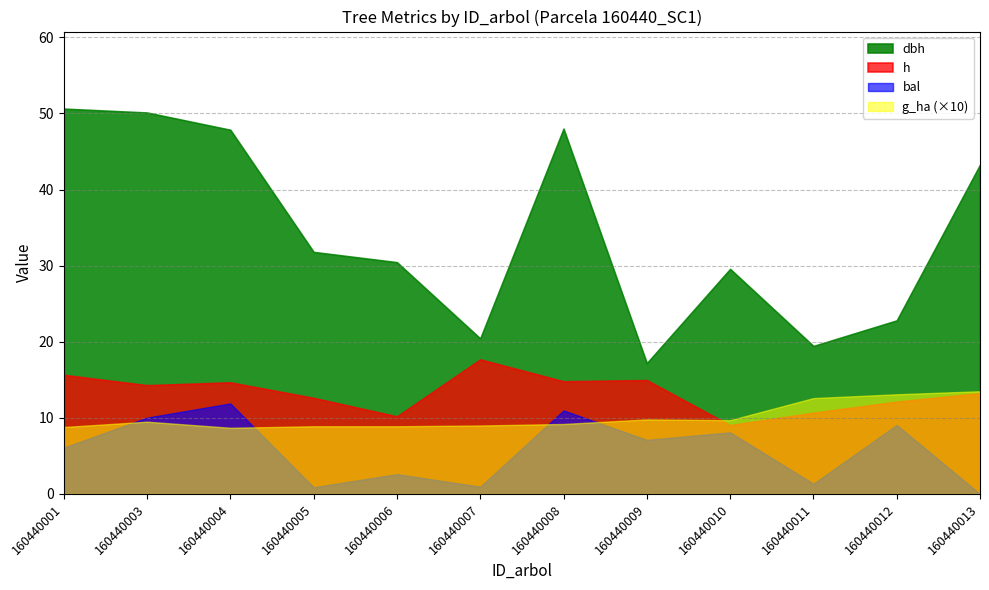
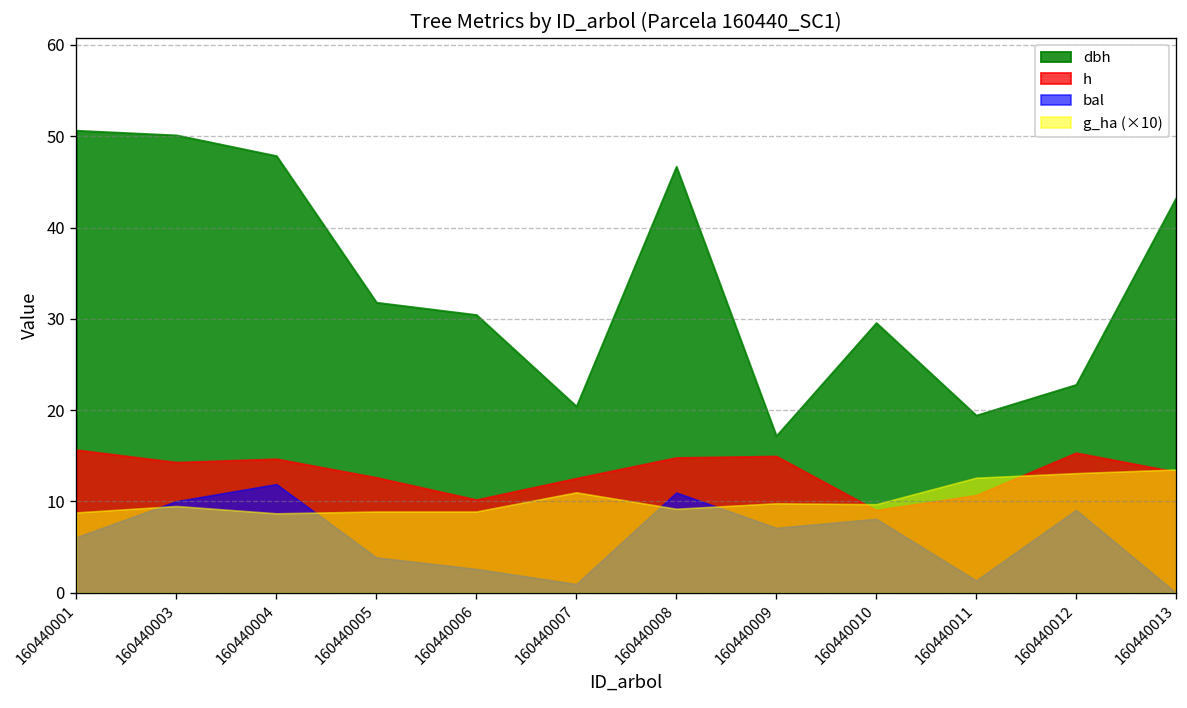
  {
    "dbh": {
      "160440001": 51,
      "160440003": 50,
      "160440004": 48,
      "160440005": 32,
      "160440006": 30,
      "160440007": 20,
-     "160440008": 48,
+     "160440008": 47,
      "160440009": 17,
      "160440010": 30,
      "160440011": 19,
      "160440012": 23,
      "160440013": 43
    },
    "h": {
      "160440001": 16,
      "160440003": 14,
      "160440004": 15,
      "160440005": 13,
      "160440006": 10,
-     "160440007": 18,
+     "160440007": 13,
      "160440008": 15,
      "160440009": 15,
      "160440010": 9,
      "160440011": 11,
-     "160440012": 12
+     "160440012": 15
    },
    "bal": {
      "160440001": 6,
      "160440003": 10,
      "160440004": 12,
-     "160440005": 1,
+     "160440005": 4,
      "160440006": 3,
      "160440007": 1,
      "160440008": 11,
      "160440009": 7,
      "160440010": 8,
      "160440011": 1,
      "160440012": 9,
      "160440013": 0
    },
    "g_ha (×10)": {
      "160440001": 9,
      "160440003": 10,
      "160440004": 9,
      "160440005": 9,
      "160440006": 9,
-     "160440007": 9,
+     "160440007": 11,
      "160440008": 9,
      "160440009": 10,
      "160440010": 10,
      "160440011": 13,
      "160440012": 13
    }
  }
